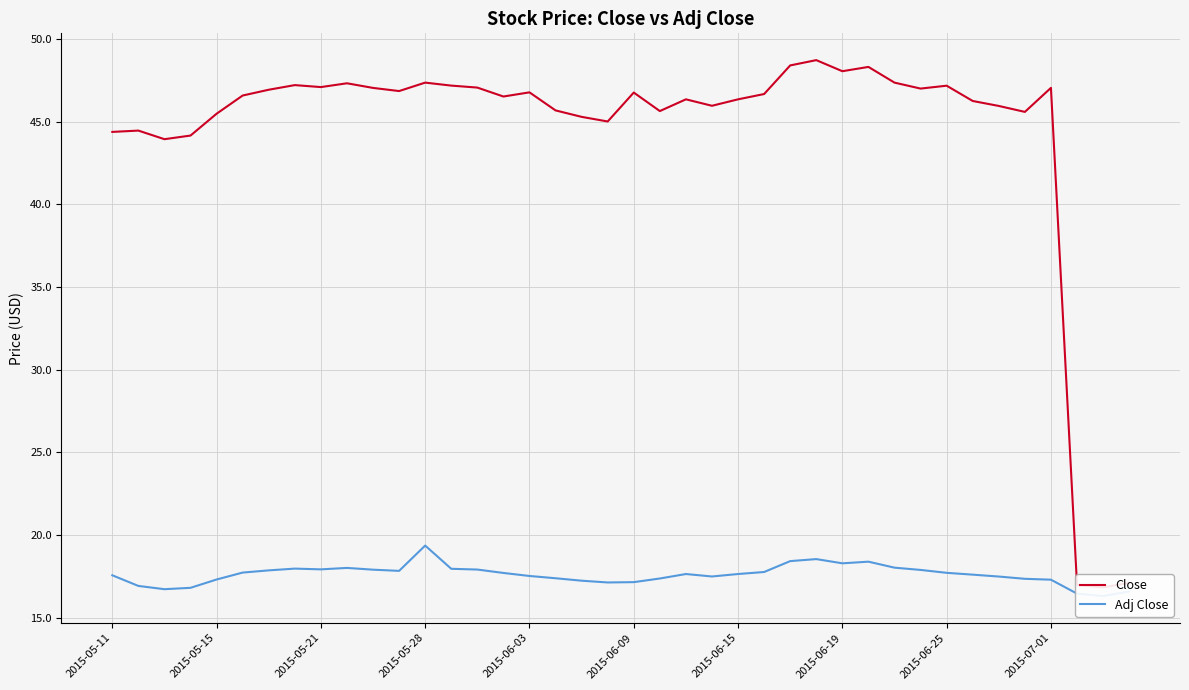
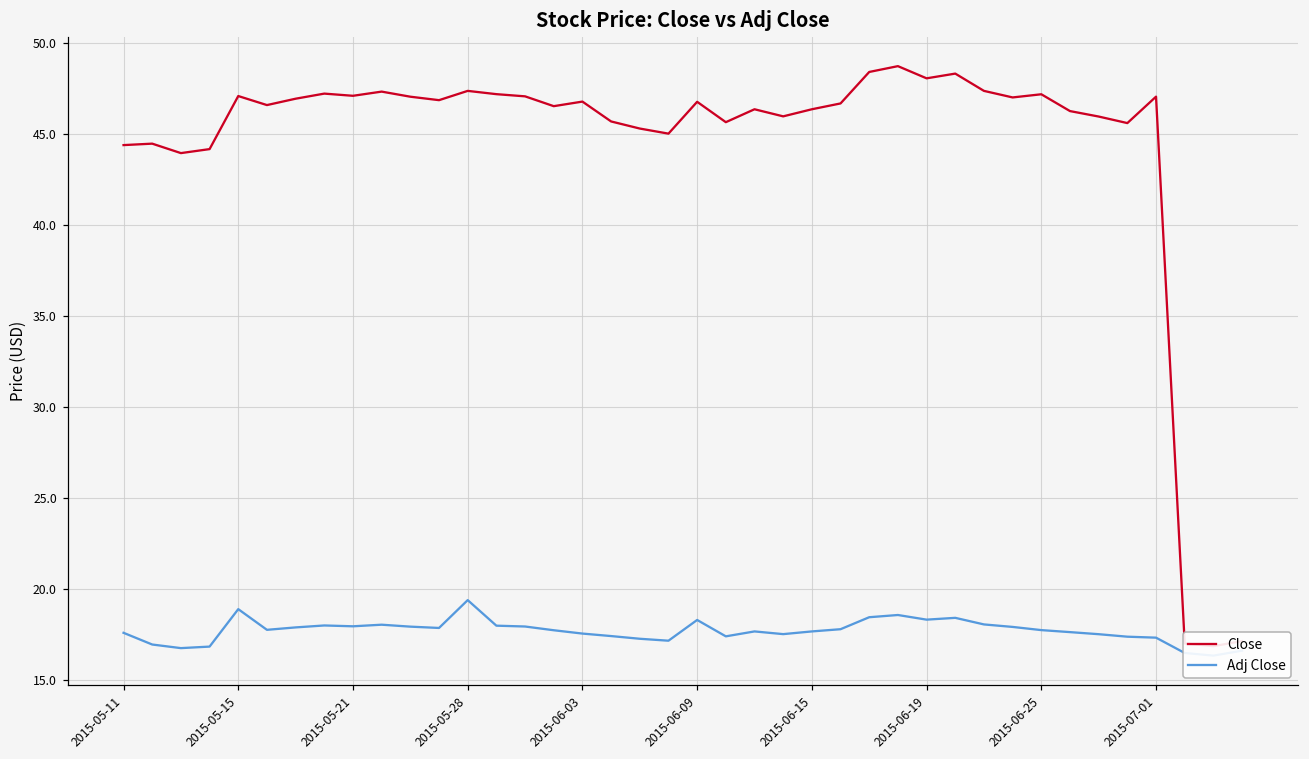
  {
    "Close": {
      "2015-05-11": 44.4,
-     "2015-05-15": 45.5,
+     "2015-05-15": 47.1,
      "2015-05-21": 47.1,
      "2015-05-28": 47.4,
      "2015-06-03": 46.8,
      "2015-06-09": 46.8,
      "2015-06-15": 46.4,
      "2015-06-19": 48.1,
      "2015-06-25": 47.2,
      "2015-07-01": 47.0
    },
    "Adj Close": {
      "2015-05-11": 17.6,
-     "2015-05-15": 17.3,
+     "2015-05-15": 18.9,
      "2015-05-21": 17.9,
      "2015-05-28": 19.4,
      "2015-06-03": 17.5,
-     "2015-06-09": 17.2,
+     "2015-06-09": 18.3,
      "2015-06-15": 17.7,
      "2015-06-19": 18.3,
      "2015-06-25": 17.7,
      "2015-07-01": 17.3
    }
  }
